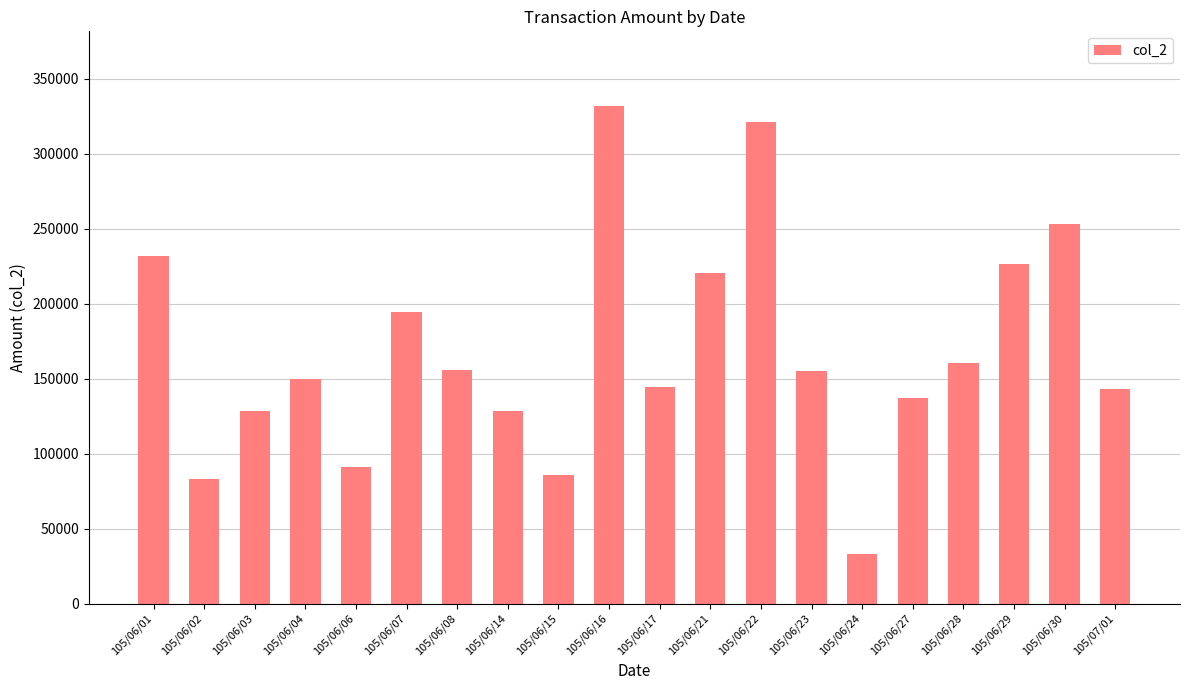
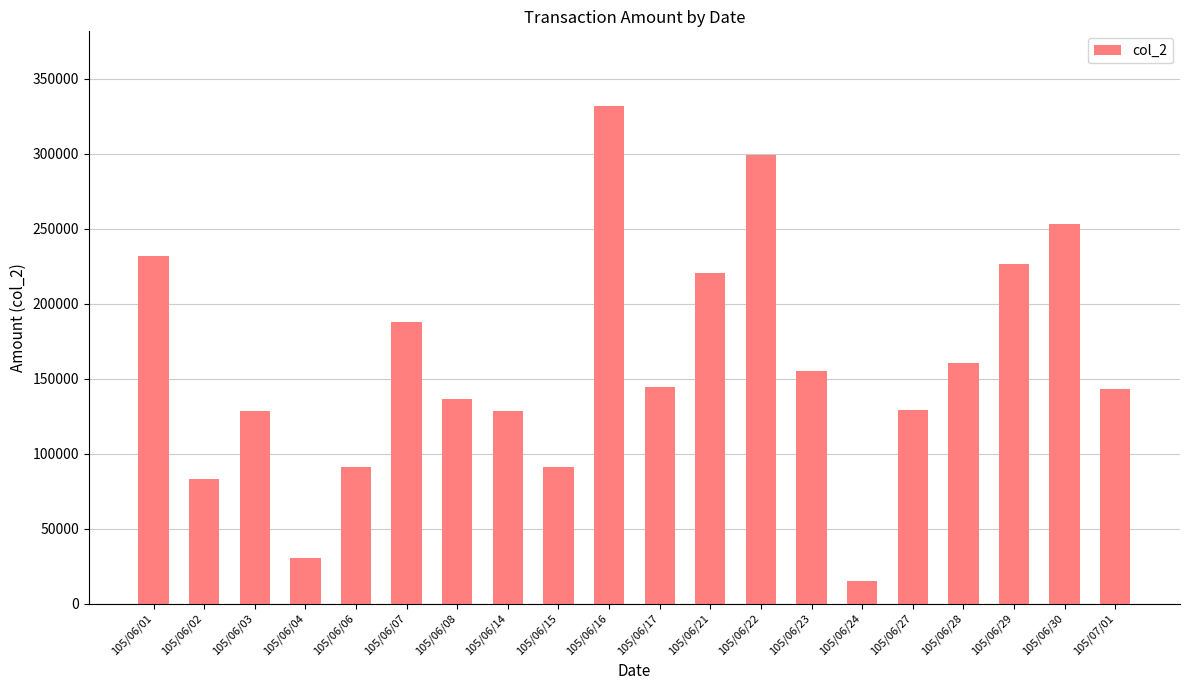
  {
    "105/06/01": 232000,
    "105/06/02": 83000,
    "105/06/03": 129000,
-   "105/06/04": 150000,
+   "105/06/04": 30000,
    "105/06/06": 91000,
-   "105/06/07": 194000,
-   "105/06/08": 156000,
+   "105/06/07": 188000,
+   "105/06/08": 136000,
    "105/06/14": 128000,
-   "105/06/15": 86000,
+   "105/06/15": 91000,
    "105/06/16": 332000,
    "105/06/17": 144000,
    "105/06/21": 221000,
-   "105/06/22": 321000,
+   "105/06/22": 299000,
    "105/06/23": 155000,
-   "105/06/24": 33000,
-   "105/06/27": 137000,
+   "105/06/24": 15000,
+   "105/06/27": 129000,
    "105/06/28": 161000,
    "105/06/29": 226000,
    "105/06/30": 253000,
    "105/07/01": 143000
  }
